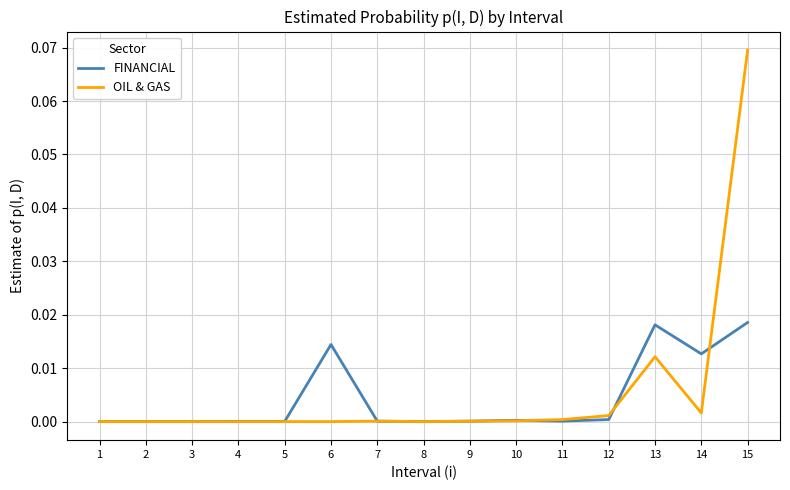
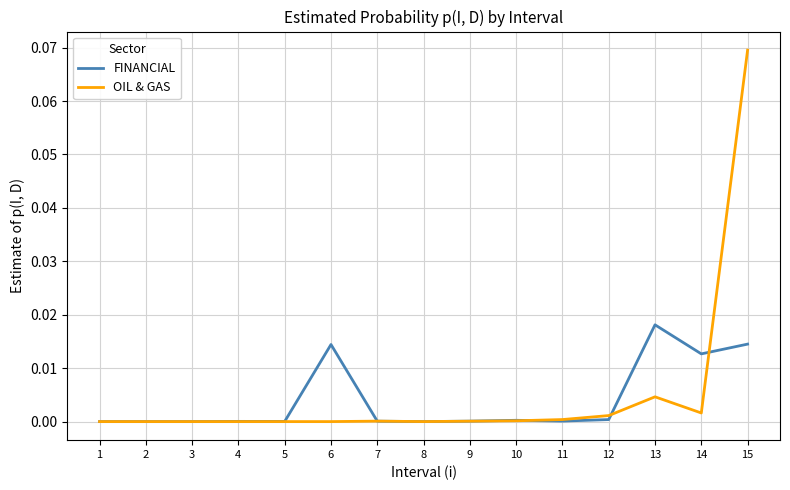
  {
    "FINANCIAL": {
      "6": 0.014,
      "12": 0.000,
      "13": 0.018,
      "14": 0.013,
-     "15": 0.019
+     "15": 0.015
    },
    "OIL & GAS": {
      "6": 0.000,
      "12": 0.001,
-     "13": 0.012,
+     "13": 0.005,
      "14": 0.002,
      "15": 0.070
    }
  }
